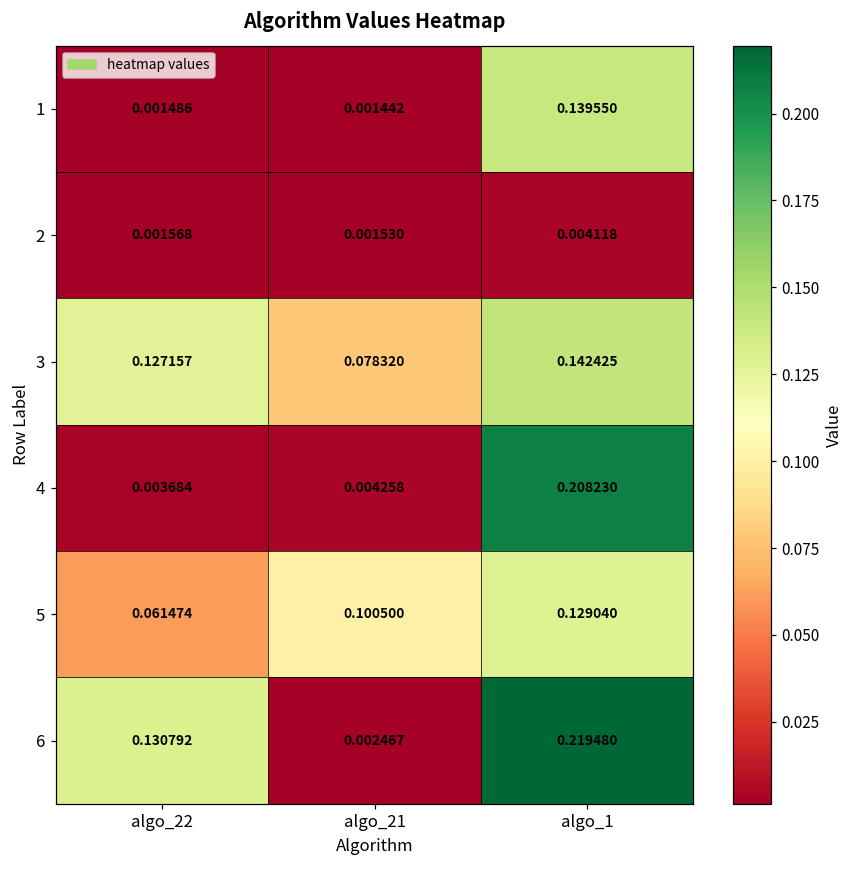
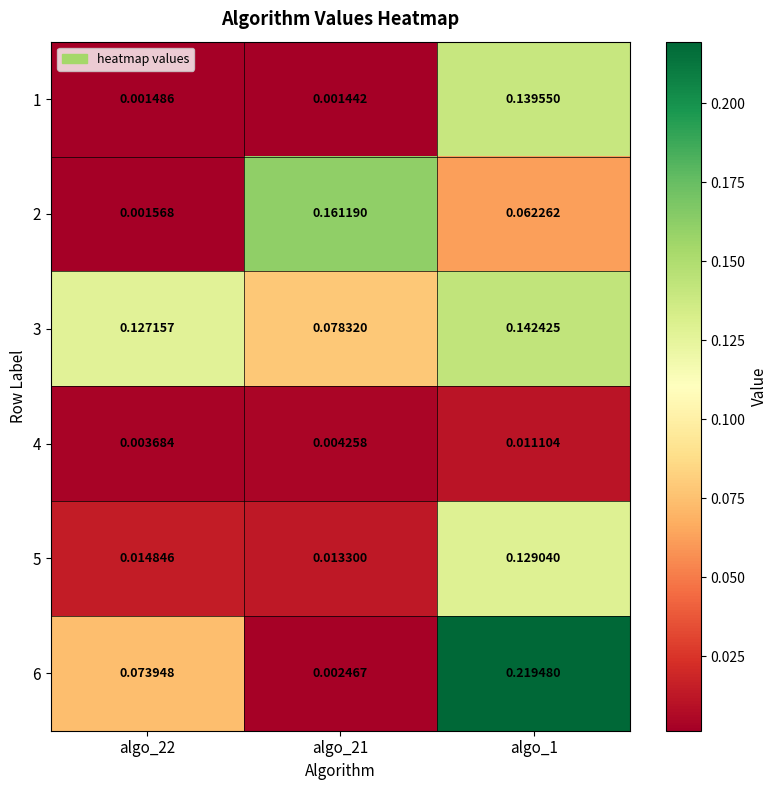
  {
    "1": {
      "algo_22": 0.001486,
      "algo_21": 0.001442,
      "algo_1": 0.139550
    },
    "2": {
      "algo_22": 0.001568,
-     "algo_21": 0.001530,
-     "algo_1": 0.004118
+     "algo_21": 0.161190,
+     "algo_1": 0.062262
    },
    "3": {
      "algo_22": 0.127157,
      "algo_21": 0.078320,
      "algo_1": 0.142425
    },
    "4": {
      "algo_22": 0.003684,
      "algo_21": 0.004258,
-     "algo_1": 0.208230
+     "algo_1": 0.011104
    },
    "5": {
-     "algo_22": 0.061474,
-     "algo_21": 0.100500,
+     "algo_22": 0.014846,
+     "algo_21": 0.013300,
      "algo_1": 0.129040
    },
    "6": {
-     "algo_22": 0.130792,
+     "algo_22": 0.073948,
      "algo_21": 0.002467,
      "algo_1": 0.219480
    }
  }
